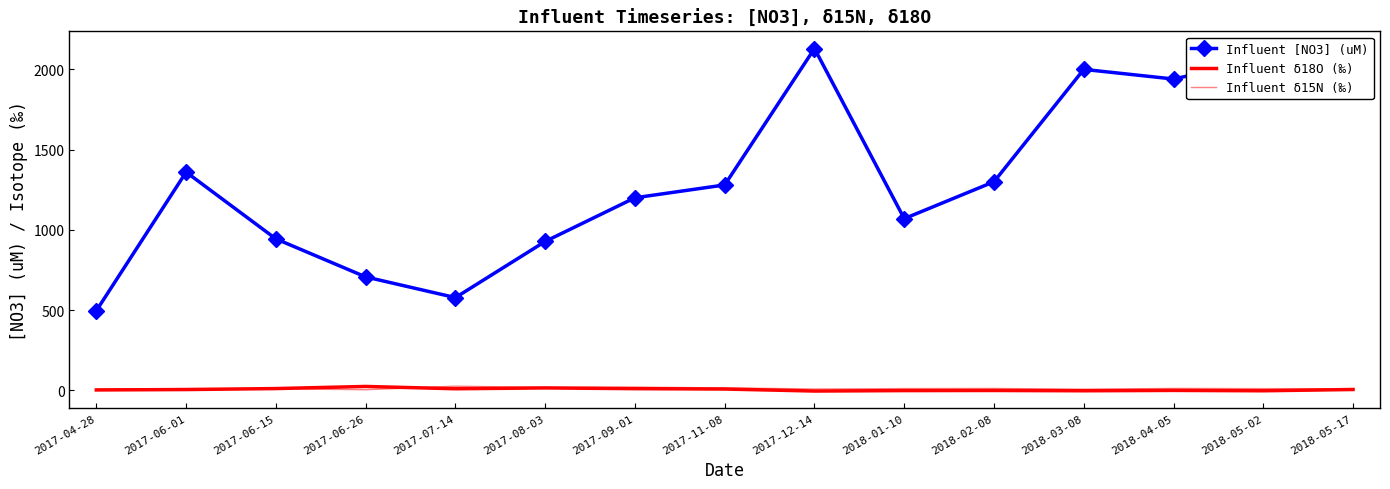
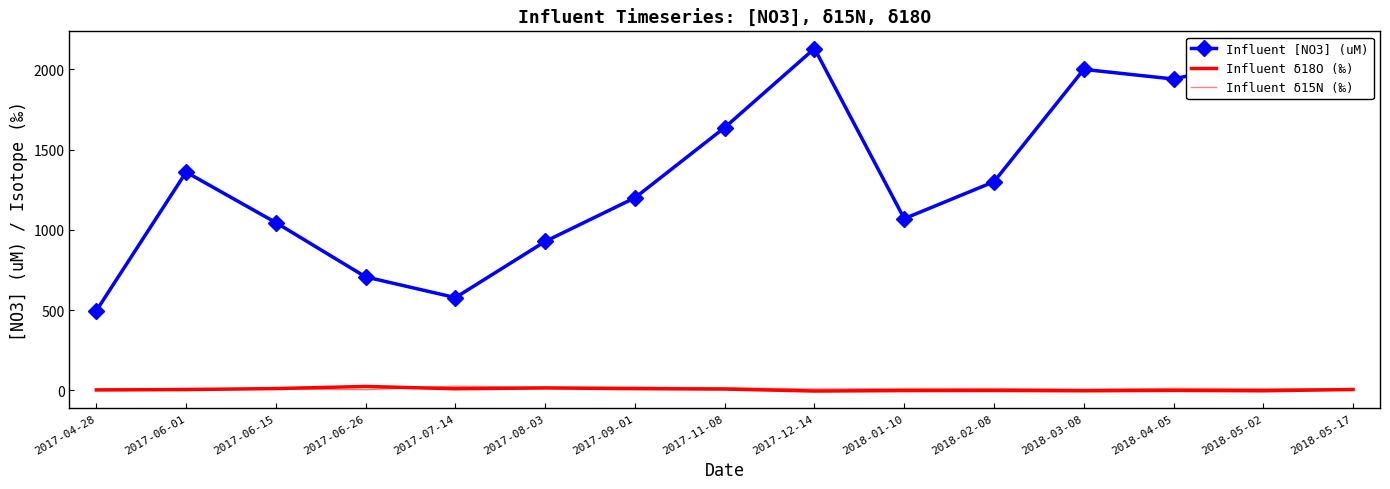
  {
    "Influent [NO3] (uM)": {
      "2017-04-28": 500,
      "2017-06-01": 1360,
-     "2017-06-15": 940,
+     "2017-06-15": 1050,
      "2017-06-26": 710,
      "2017-07-14": 580,
      "2017-08-03": 930,
      "2017-09-01": 1200,
-     "2017-11-08": 1280,
+     "2017-11-08": 1640,
      "2017-12-14": 2130,
      "2018-01-10": 1070,
      "2018-02-08": 1300,
      "2018-03-08": 2000,
      "2018-04-05": 1940
    }
  }
